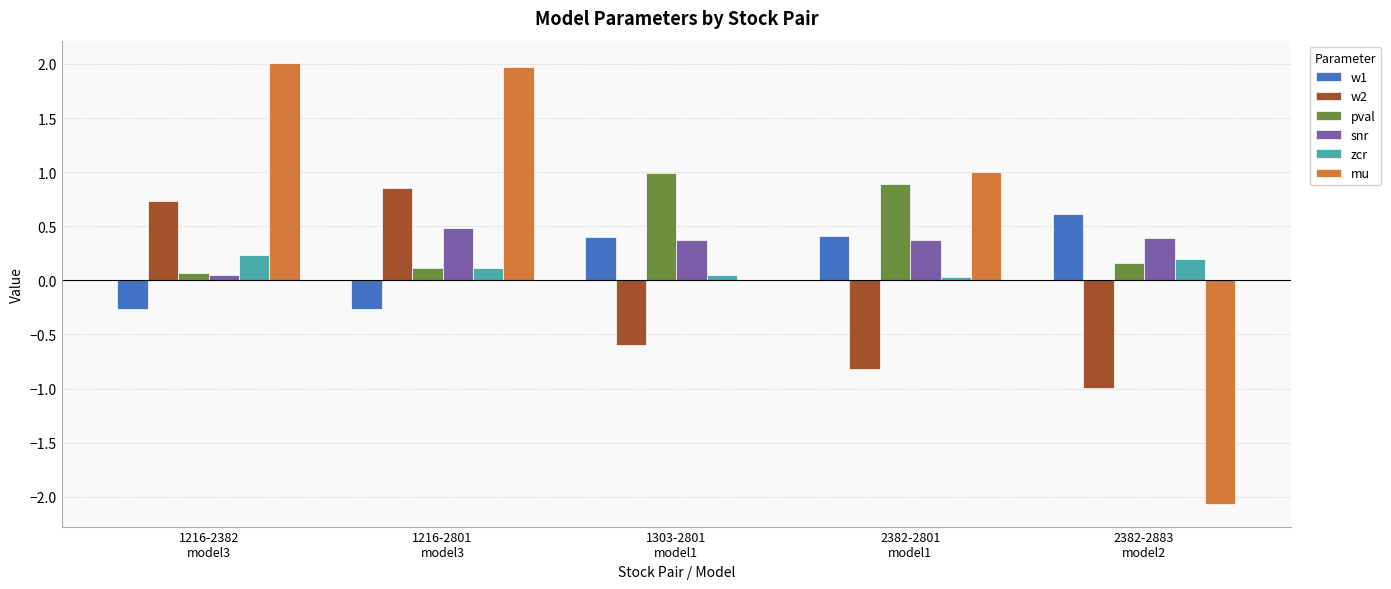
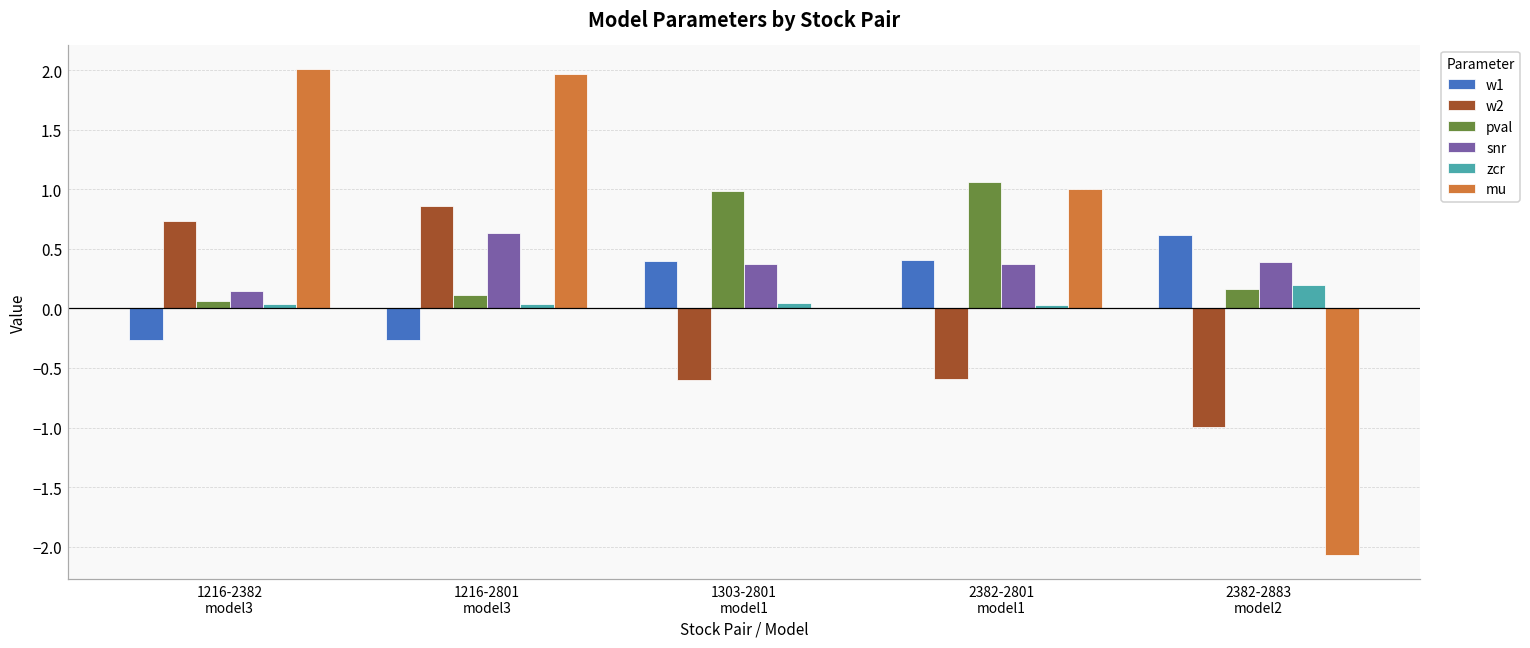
  {
    "w1": {
      "1216-2382 model3": -0.26,
      "1216-2801 model3": -0.27,
      "1303-2801 model1": 0.40,
      "2382-2801 model1": 0.41,
      "2382-2883 model2": 0.62
    },
    "w2": {
      "1216-2382 model3": 0.74,
      "1216-2801 model3": 0.86,
      "1303-2801 model1": -0.60,
-     "2382-2801 model1": -0.82,
+     "2382-2801 model1": -0.59,
      "2382-2883 model2": -1.00
    },
    "pval": {
      "1216-2382 model3": 0.06,
      "1216-2801 model3": 0.11,
      "1303-2801 model1": 0.99,
-     "2382-2801 model1": 0.89,
+     "2382-2801 model1": 1.06,
      "2382-2883 model2": 0.16
    },
    "snr": {
-     "1216-2382 model3": 0.05,
-     "1216-2801 model3": 0.49,
+     "1216-2382 model3": 0.15,
+     "1216-2801 model3": 0.63,
      "1303-2801 model1": 0.38,
      "2382-2801 model1": 0.37,
      "2382-2883 model2": 0.39
    },
    "zcr": {
-     "1216-2382 model3": 0.23,
-     "1216-2801 model3": 0.12,
+     "1216-2382 model3": 0.04,
+     "1216-2801 model3": 0.04,
      "1303-2801 model1": 0.05,
      "2382-2801 model1": 0.03,
      "2382-2883 model2": 0.20
    },
    "mu": {
      "1216-2382 model3": 2.01,
      "1216-2801 model3": 1.97,
      "2382-2801 model1": 1.00,
      "2382-2883 model2": -2.07
    }
  }
